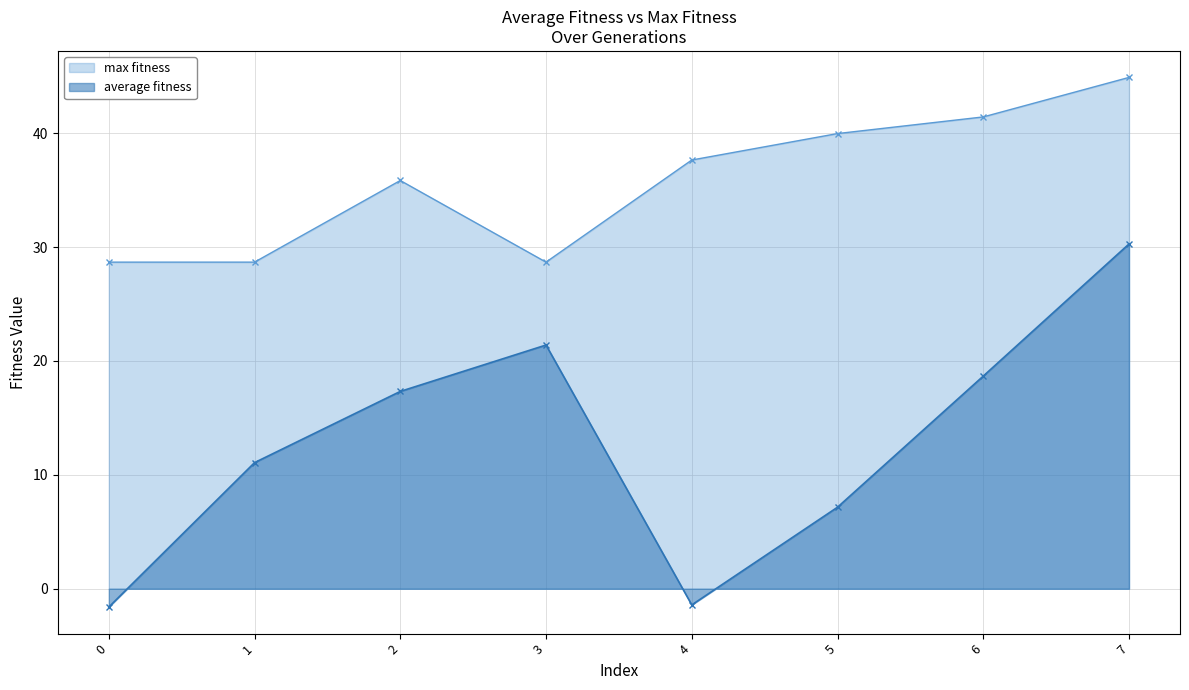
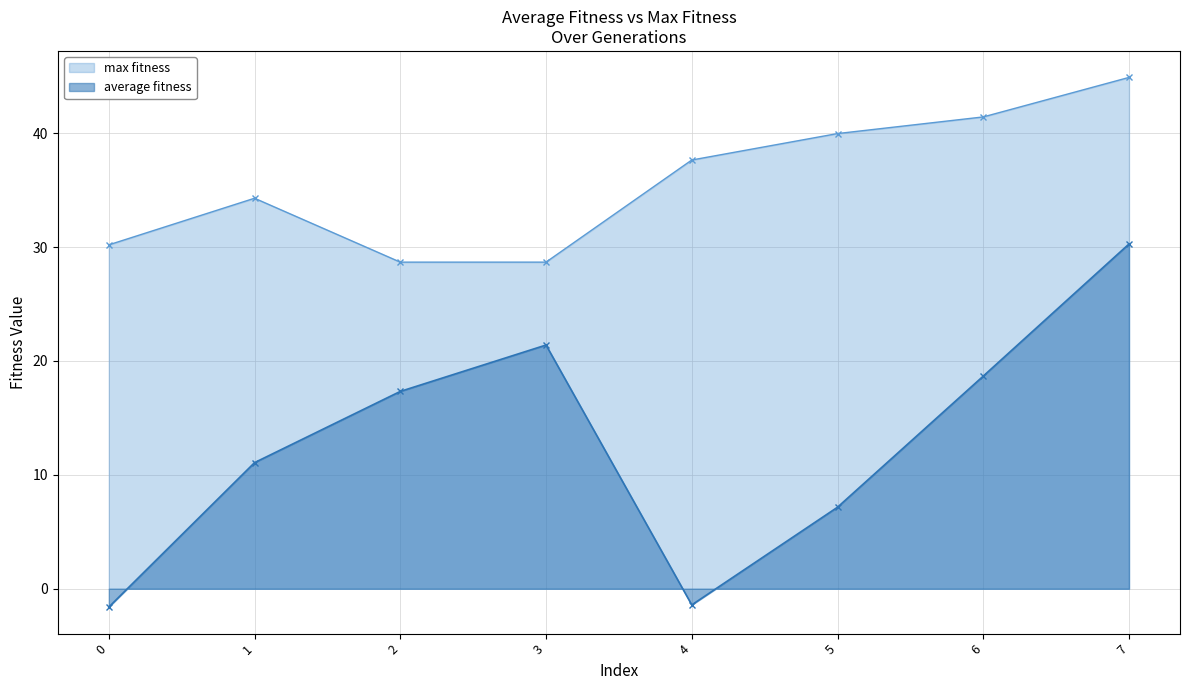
  {
    "max fitness": {
-     "0": 28.7,
-     "1": 28.7,
-     "2": 35.8,
+     "0": 30.2,
+     "1": 34.3,
+     "2": 28.7,
      "3": 28.7,
      "4": 37.6,
      "5": 40.0,
      "6": 41.4,
      "7": 44.9
    }
  }
